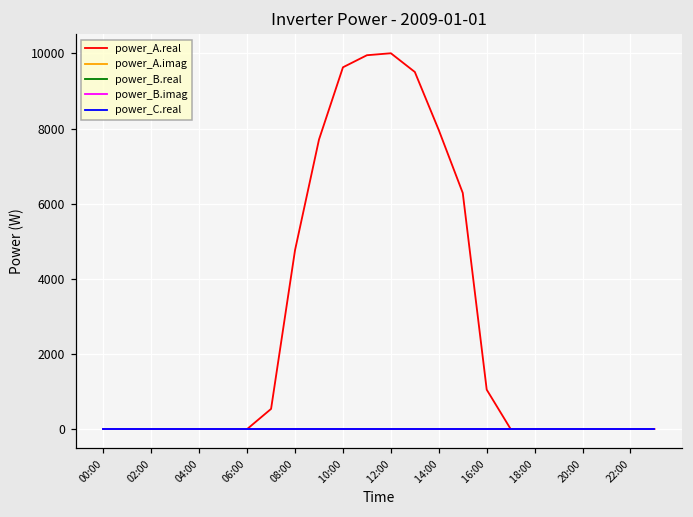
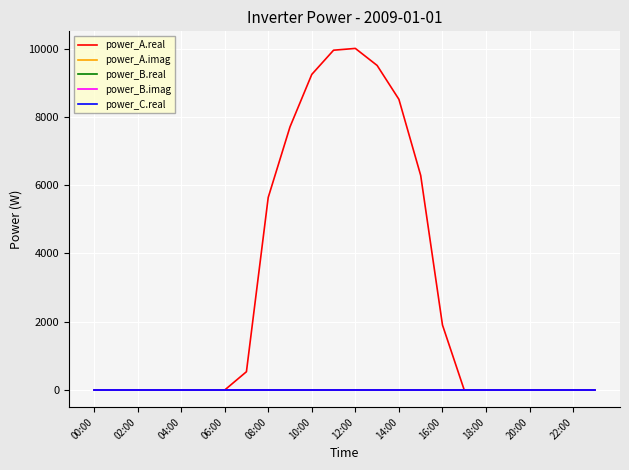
  {
    "power_A.real": {
-     "08:00": 4800,
-     "10:00": 9600,
+     "08:00": 5600,
+     "10:00": 9200,
      "12:00": 10000,
-     "14:00": 8000,
-     "16:00": 1000
+     "14:00": 8500,
+     "16:00": 1900
    },
    "power_C.real": {
      "08:00": 0,
      "10:00": 0,
      "12:00": 0,
      "14:00": 0,
      "16:00": 0
    }
  }
